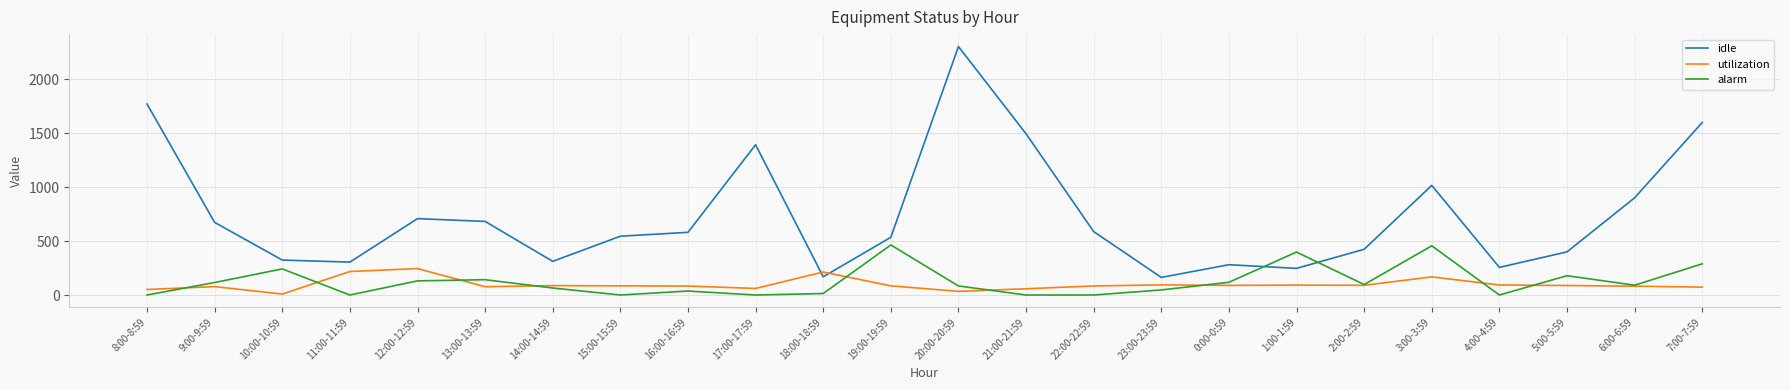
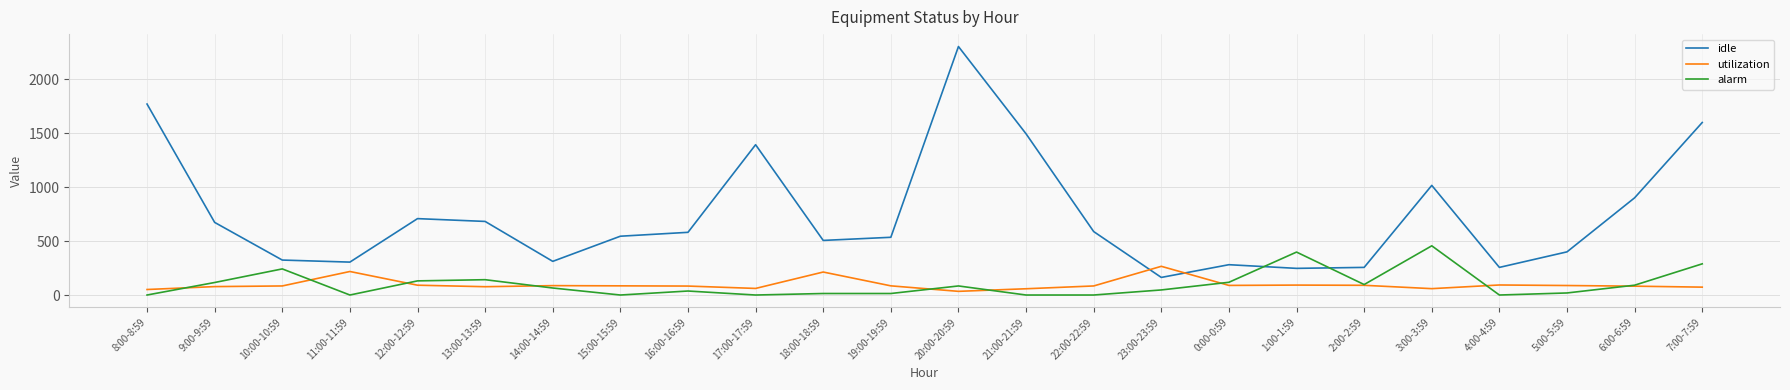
  {
    "idle": {
      "8:00-8:59": 1770,
      "9:00-9:59": 670,
      "10:00-10:59": 320,
      "11:00-11:59": 310,
      "12:00-12:59": 710,
      "13:00-13:59": 680,
      "14:00-14:59": 310,
      "15:00-15:59": 550,
      "16:00-16:59": 580,
      "17:00-17:59": 1390,
-     "18:00-18:59": 170,
+     "18:00-18:59": 510,
      "19:00-19:59": 540,
      "20:00-20:59": 2300,
      "21:00-21:59": 1490,
      "22:00-22:59": 590,
      "23:00-23:59": 160,
      "0:00-0:59": 280,
      "1:00-1:59": 250,
-     "2:00-2:59": 420,
+     "2:00-2:59": 260,
      "3:00-3:59": 1020,
      "4:00-4:59": 260,
      "5:00-5:59": 400,
      "6:00-6:59": 900,
      "7:00-7:59": 1600
    },
    "utilization": {
      "8:00-8:59": 50,
      "9:00-9:59": 80,
-     "10:00-10:59": 10,
+     "10:00-10:59": 80,
      "11:00-11:59": 220,
-     "12:00-12:59": 250,
+     "12:00-12:59": 90,
      "13:00-13:59": 80,
      "15:00-15:59": 90,
      "16:00-16:59": 80,
      "17:00-17:59": 60,
      "18:00-18:59": 210,
      "19:00-19:59": 90,
      "20:00-20:59": 30,
      "21:00-21:59": 60,
      "22:00-22:59": 80,
-     "23:00-23:59": 90,
+     "23:00-23:59": 270,
      "0:00-0:59": 90,
      "1:00-1:59": 90,
-     "3:00-3:59": 170,
+     "3:00-3:59": 60,
      "4:00-4:59": 90,
      "5:00-5:59": 90,
      "7:00-7:59": 70
    },
    "alarm": {
      "8:00-8:59": 0,
      "9:00-9:59": 120,
      "10:00-10:59": 240,
      "11:00-11:59": 0,
      "12:00-12:59": 130,
      "13:00-13:59": 140,
      "15:00-15:59": 0,
      "16:00-16:59": 40,
      "17:00-17:59": 0,
      "18:00-18:59": 10,
-     "19:00-19:59": 460,
+     "19:00-19:59": 10,
      "20:00-20:59": 80,
      "21:00-21:59": 0,
      "22:00-22:59": 0,
      "23:00-23:59": 50,
      "0:00-0:59": 120,
      "1:00-1:59": 400,
      "3:00-3:59": 460,
      "4:00-4:59": 0,
-     "5:00-5:59": 180,
+     "5:00-5:59": 20,
      "7:00-7:59": 290
    }
  }
